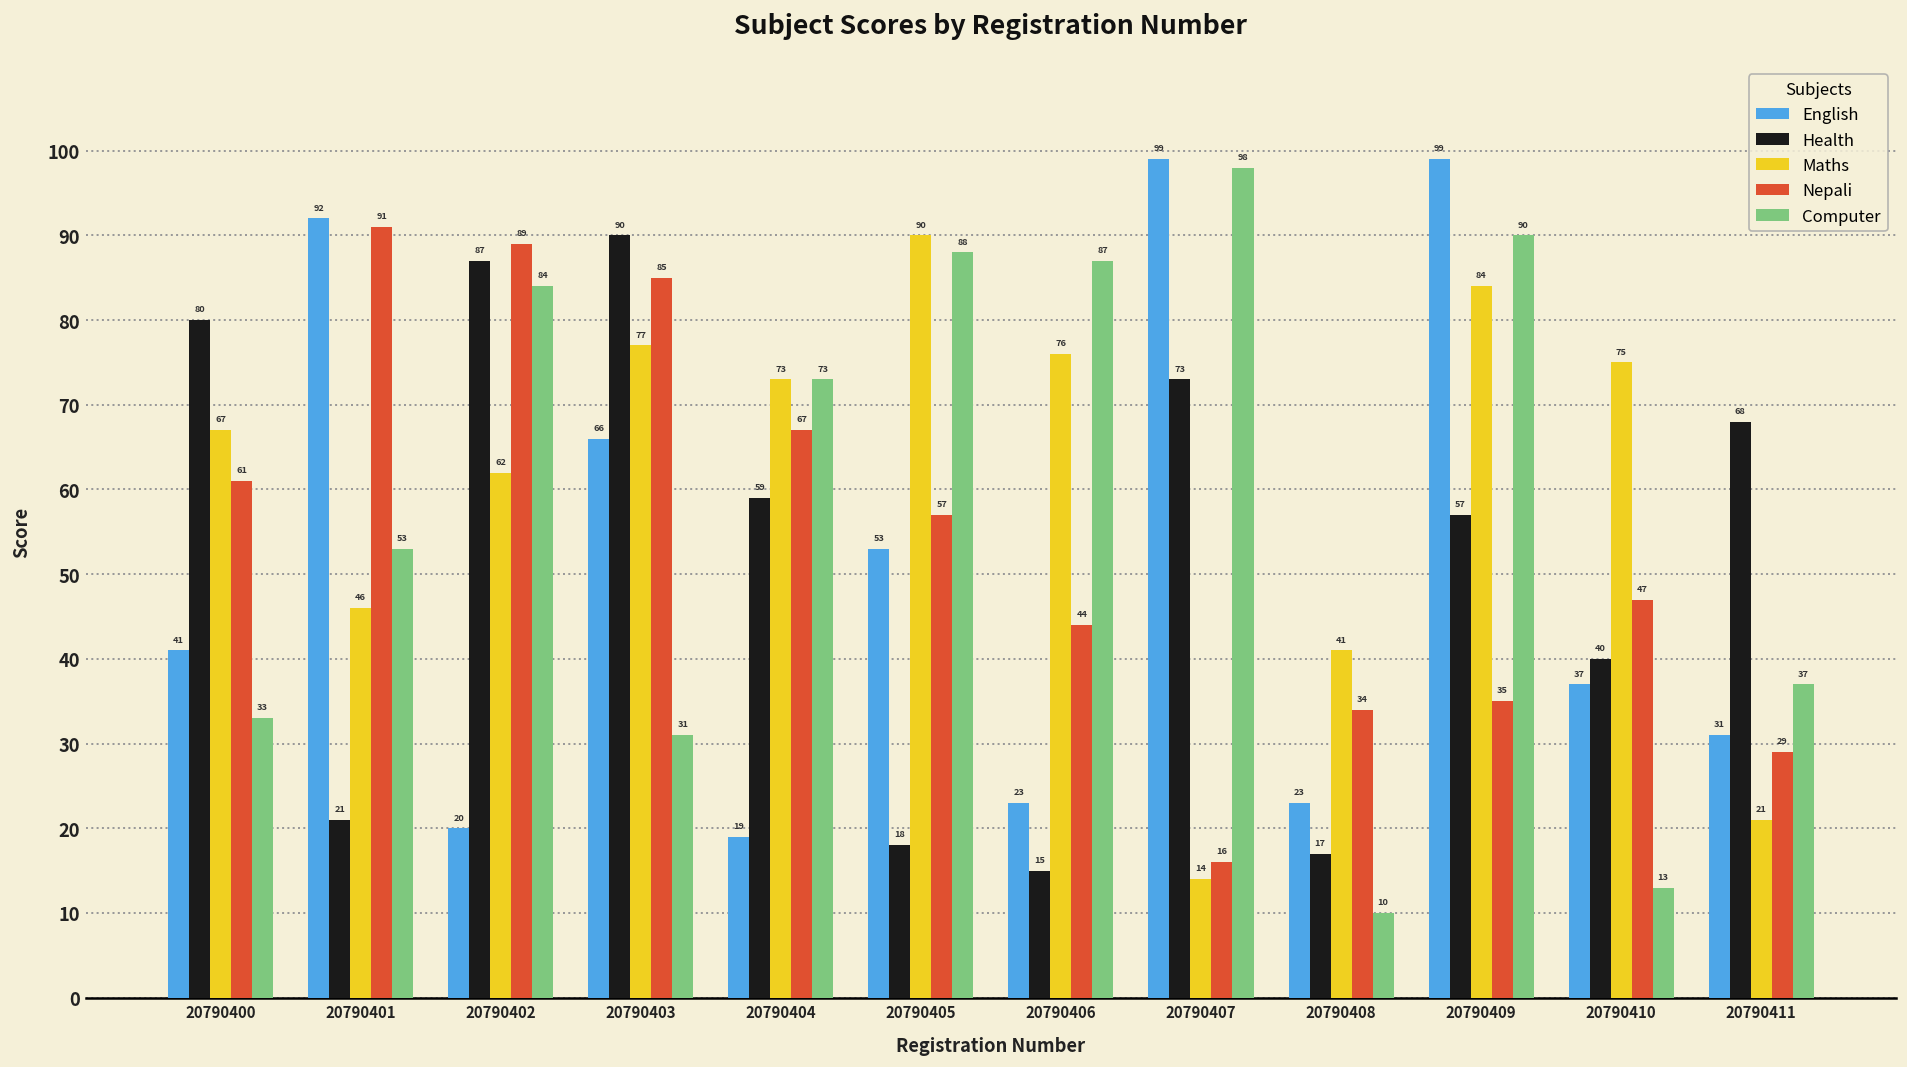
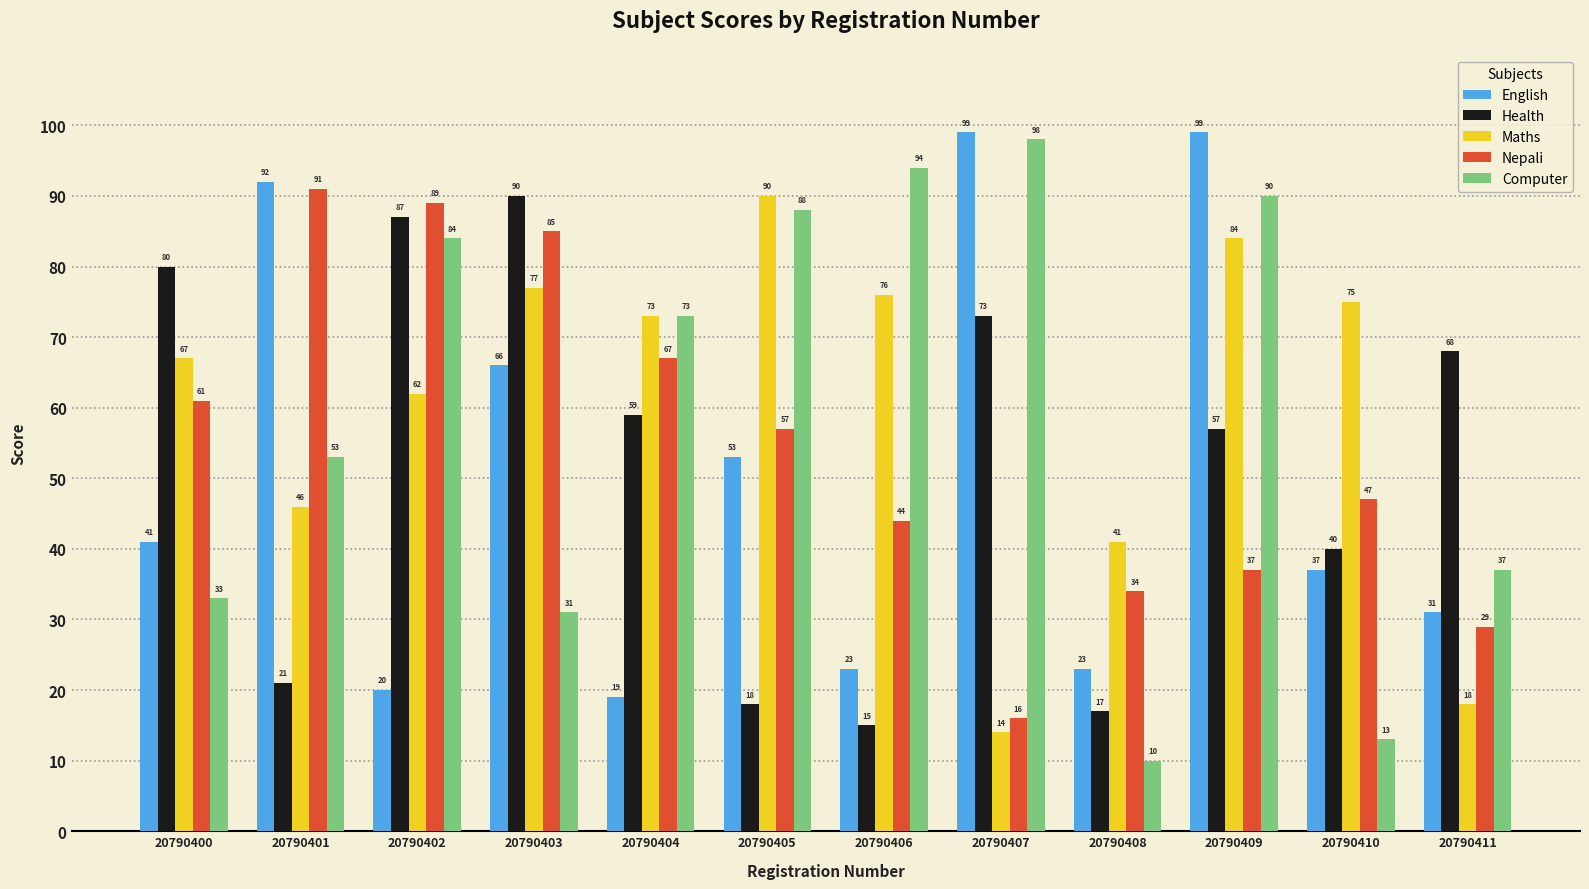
  {
    "English": {
      "20790400": 41,
      "20790401": 92,
      "20790402": 20,
      "20790403": 66,
      "20790404": 19,
      "20790405": 53,
      "20790406": 23,
      "20790407": 99,
      "20790408": 23,
      "20790409": 99,
      "20790410": 37,
      "20790411": 31
    },
    "Health": {
      "20790400": 80,
      "20790401": 21,
      "20790402": 87,
      "20790403": 90,
      "20790404": 59,
      "20790405": 18,
      "20790406": 15,
      "20790407": 73,
      "20790408": 17,
      "20790409": 57,
      "20790410": 40,
      "20790411": 68
    },
    "Maths": {
      "20790400": 67,
      "20790401": 46,
      "20790402": 62,
      "20790403": 77,
      "20790404": 73,
      "20790405": 90,
      "20790406": 76,
      "20790407": 14,
      "20790408": 41,
      "20790409": 84,
      "20790410": 75,
-     "20790411": 21
+     "20790411": 18
    },
    "Nepali": {
      "20790400": 61,
      "20790401": 91,
      "20790402": 89,
      "20790403": 85,
      "20790404": 67,
      "20790405": 57,
      "20790406": 44,
      "20790407": 16,
      "20790408": 34,
-     "20790409": 35,
+     "20790409": 37,
      "20790410": 47,
      "20790411": 29
    },
    "Computer": {
      "20790400": 33,
      "20790401": 53,
      "20790402": 84,
      "20790403": 31,
      "20790404": 73,
      "20790405": 88,
-     "20790406": 87,
+     "20790406": 94,
      "20790407": 98,
      "20790408": 10,
      "20790409": 90,
      "20790410": 13,
      "20790411": 37
    }
  }
